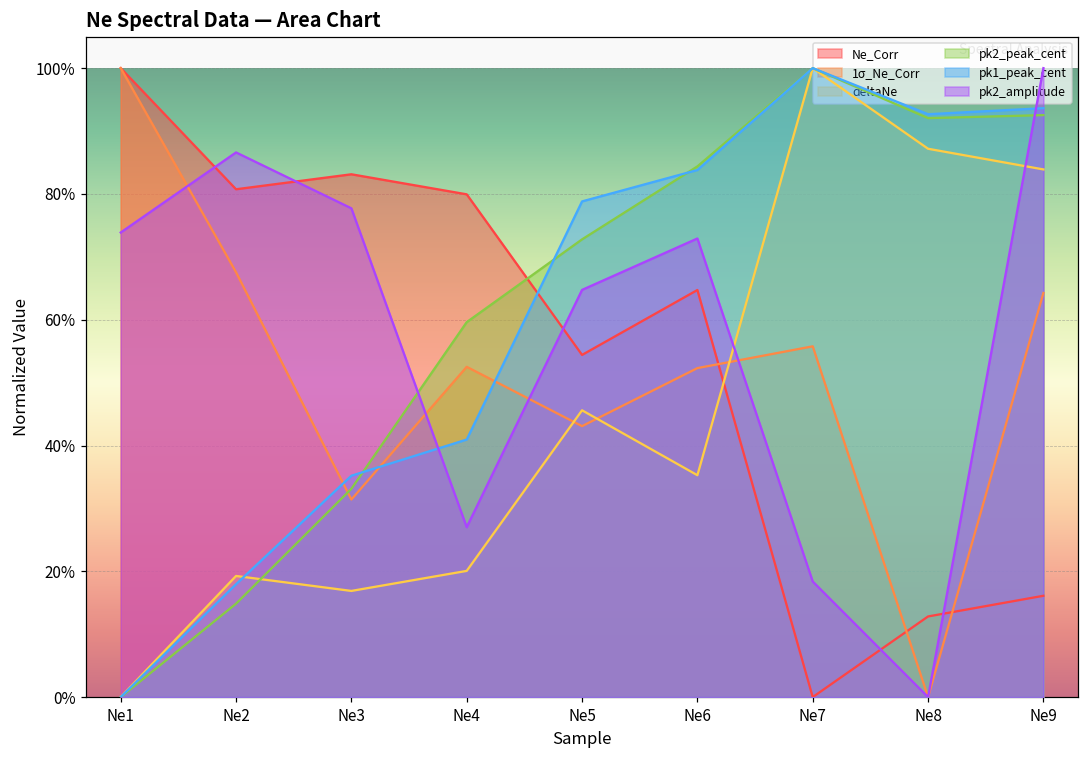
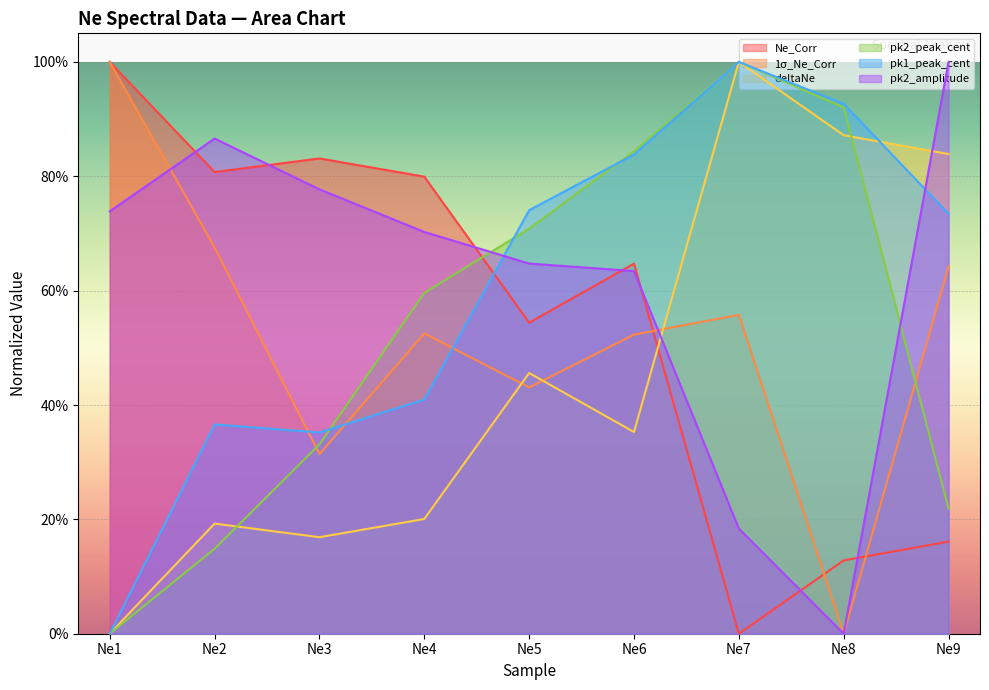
  {
    "pk2_peak_cent": {
      "Ne2": "15%",
      "Ne3": "33%",
      "Ne4": "60%",
-     "Ne5": "73%",
+     "Ne5": "71%",
      "Ne6": "84%",
      "Ne8": "92%",
-     "Ne9": "93%"
+     "Ne9": "22%"
    },
    "pk1_peak_cent": {
-     "Ne2": "18%",
+     "Ne2": "37%",
      "Ne3": "35%",
      "Ne4": "41%",
-     "Ne5": "79%",
+     "Ne5": "74%",
      "Ne6": "84%",
      "Ne8": "93%",
-     "Ne9": "94%"
+     "Ne9": "73%"
    },
    "pk2_amplitude": {
      "Ne1": "74%",
      "Ne2": "87%",
      "Ne3": "78%",
-     "Ne4": "27%",
+     "Ne4": "70%",
      "Ne5": "65%",
-     "Ne6": "73%",
+     "Ne6": "63%",
      "Ne7": "18%"
    }
  }
